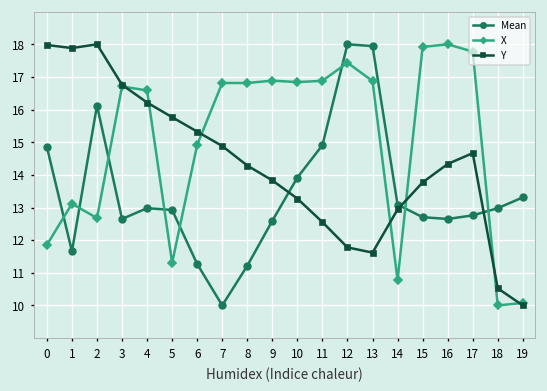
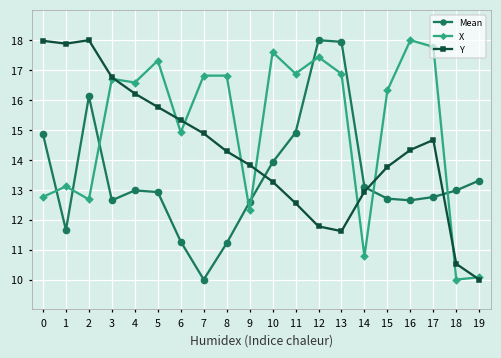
  {
    "X": {
-     "0": 11.9,
+     "0": 12.8,
      "1": 13.1,
      "2": 12.7,
      "4": 16.6,
-     "5": 11.3,
+     "5": 17.3,
      "6": 14.9,
      "7": 16.8,
      "8": 16.8,
-     "9": 16.9,
-     "10": 16.8,
+     "9": 12.3,
+     "10": 17.6,
      "11": 16.9,
      "12": 17.4,
      "13": 16.9,
      "14": 10.8,
-     "15": 17.9,
+     "15": 16.3,
      "16": 18.0,
      "18": 10.0
    }
  }
